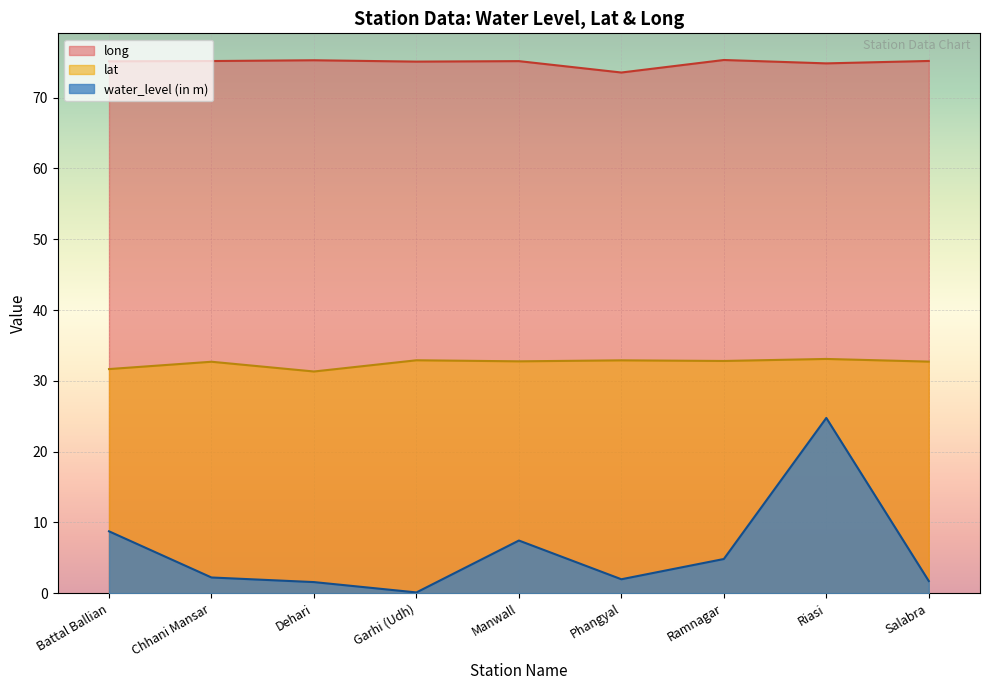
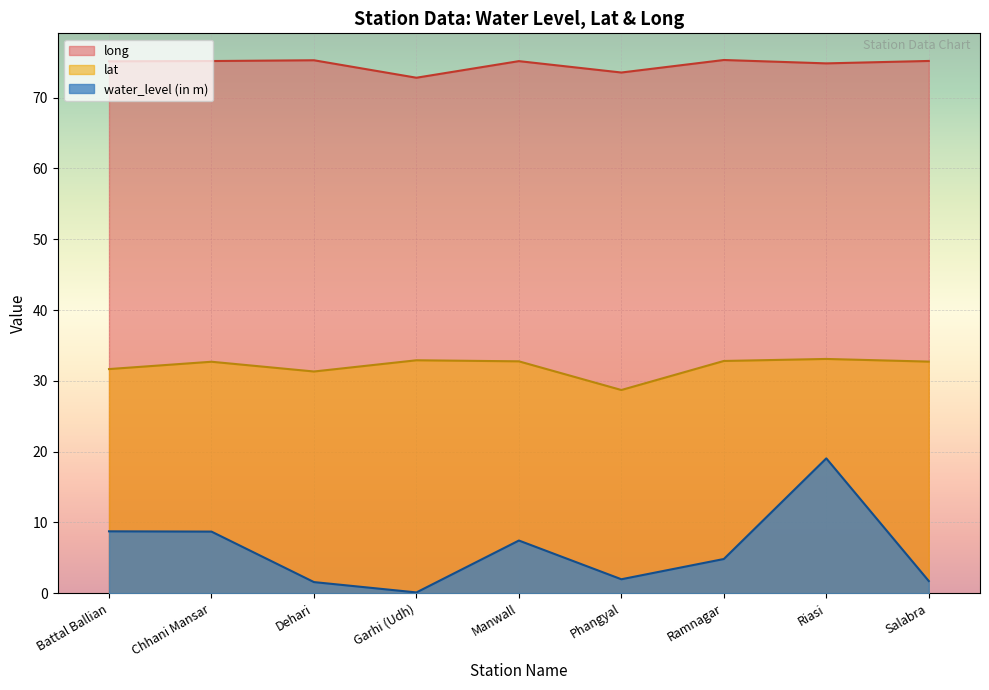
  {
    "long": {
      "Dehari": 75,
-     "Garhi (Udh)": 75,
+     "Garhi (Udh)": 73,
      "Manwall": 75,
      "Phangyal": 74,
      "Ramnagar": 75,
      "Riasi": 75,
      "Salabra": 75
    },
    "lat": {
      "Battal Ballian": 32,
      "Chhani Mansar": 33,
      "Dehari": 31,
      "Garhi (Udh)": 33,
      "Manwall": 33,
-     "Phangyal": 33,
+     "Phangyal": 29,
      "Ramnagar": 33,
      "Riasi": 33,
      "Salabra": 33
    },
    "water_level (in m)": {
      "Battal Ballian": 9,
-     "Chhani Mansar": 2,
+     "Chhani Mansar": 9,
      "Dehari": 2,
      "Garhi (Udh)": 0,
      "Manwall": 7,
      "Phangyal": 2,
      "Ramnagar": 5,
-     "Riasi": 25,
+     "Riasi": 19,
      "Salabra": 2
    }
  }
